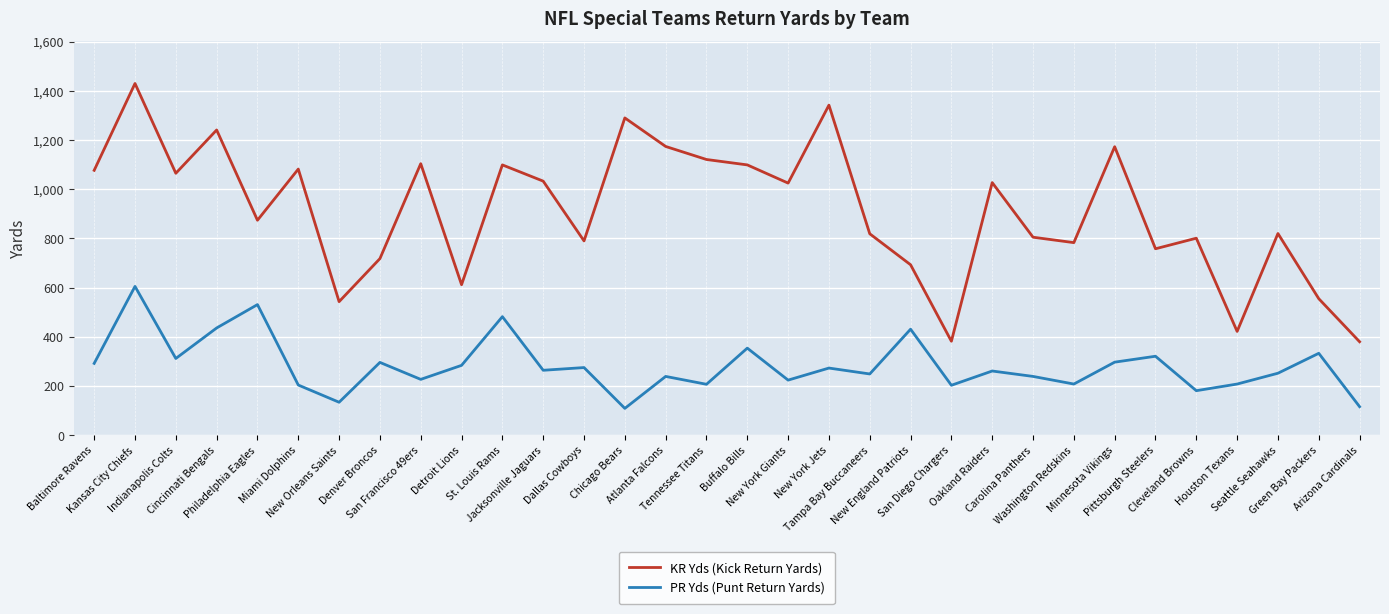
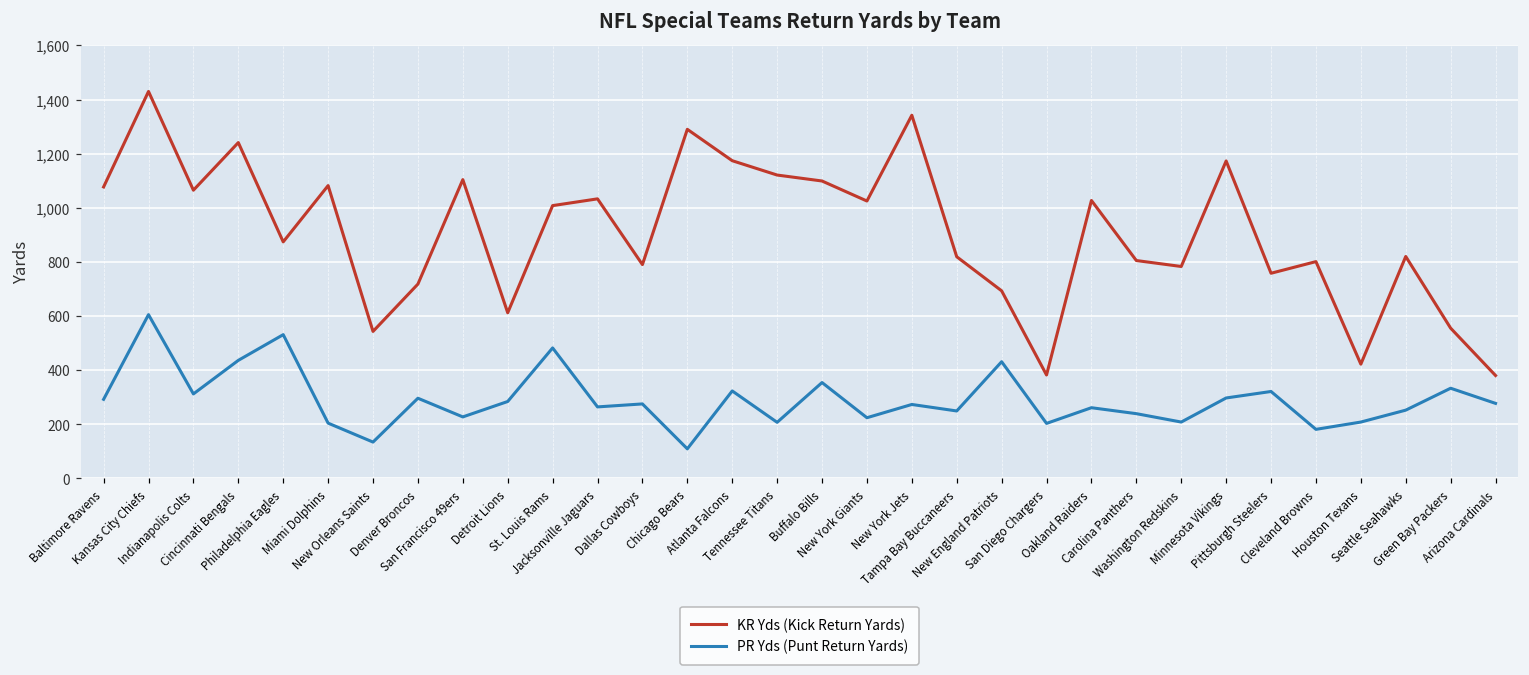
  {
    "KR Yds (Kick Return Yards)": {
      "Baltimore Ravens": "1,080",
      "Kansas City Chiefs": "1,430",
      "Indianapolis Colts": "1,070",
      "Cincinnati Bengals": "1,240",
      "Philadelphia Eagles": "870",
      "Miami Dolphins": "1,080",
      "New Orleans Saints": "540",
      "Denver Broncos": "720",
      "San Francisco 49ers": "1,100",
      "Detroit Lions": "610",
-     "St. Louis Rams": "1,100",
+     "St. Louis Rams": "1,010",
      "Jacksonville Jaguars": "1,030",
      "Dallas Cowboys": "790",
      "Chicago Bears": "1,290",
      "Atlanta Falcons": "1,170",
      "Tennessee Titans": "1,120",
      "Buffalo Bills": "1,100",
      "New York Giants": "1,030",
      "New York Jets": "1,340",
      "Tampa Bay Buccaneers": "820",
      "New England Patriots": "690",
      "San Diego Chargers": "380",
      "Oakland Raiders": "1,030",
      "Carolina Panthers": "810",
      "Washington Redskins": "780",
      "Minnesota Vikings": "1,170",
      "Pittsburgh Steelers": "760",
      "Cleveland Browns": "800",
      "Houston Texans": "420",
      "Seattle Seahawks": "820",
      "Green Bay Packers": "560",
      "Arizona Cardinals": "380"
    },
    "PR Yds (Punt Return Yards)": {
      "Baltimore Ravens": "290",
      "Kansas City Chiefs": "610",
      "Indianapolis Colts": "310",
      "Cincinnati Bengals": "440",
      "Philadelphia Eagles": "530",
      "Miami Dolphins": "200",
      "New Orleans Saints": "130",
      "Denver Broncos": "300",
      "San Francisco 49ers": "230",
      "Detroit Lions": "280",
      "St. Louis Rams": "480",
      "Jacksonville Jaguars": "260",
      "Dallas Cowboys": "280",
      "Chicago Bears": "110",
-     "Atlanta Falcons": "240",
+     "Atlanta Falcons": "320",
      "Tennessee Titans": "210",
      "Buffalo Bills": "350",
      "New York Giants": "220",
      "New York Jets": "270",
      "Tampa Bay Buccaneers": "250",
      "New England Patriots": "430",
      "San Diego Chargers": "200",
      "Oakland Raiders": "260",
      "Carolina Panthers": "240",
      "Washington Redskins": "210",
      "Minnesota Vikings": "300",
      "Pittsburgh Steelers": "320",
      "Cleveland Browns": "180",
      "Houston Texans": "210",
      "Seattle Seahawks": "250",
      "Green Bay Packers": "330",
-     "Arizona Cardinals": "120"
+     "Arizona Cardinals": "280"
    }
  }
